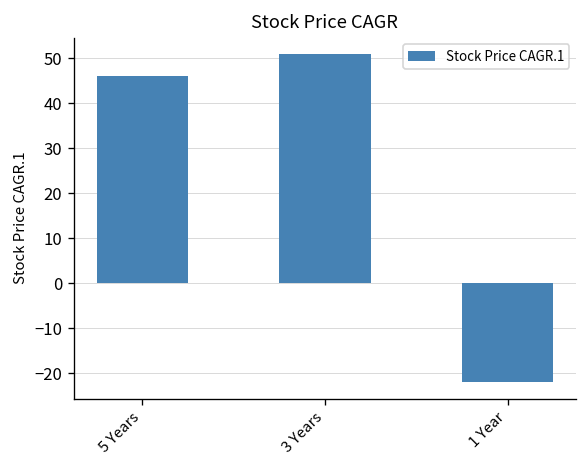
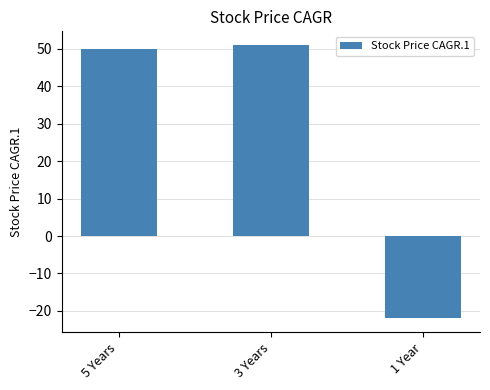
  {
-   "5 Years": 46,
+   "5 Years": 50,
    "3 Years": 51,
    "1 Year": -22
  }
